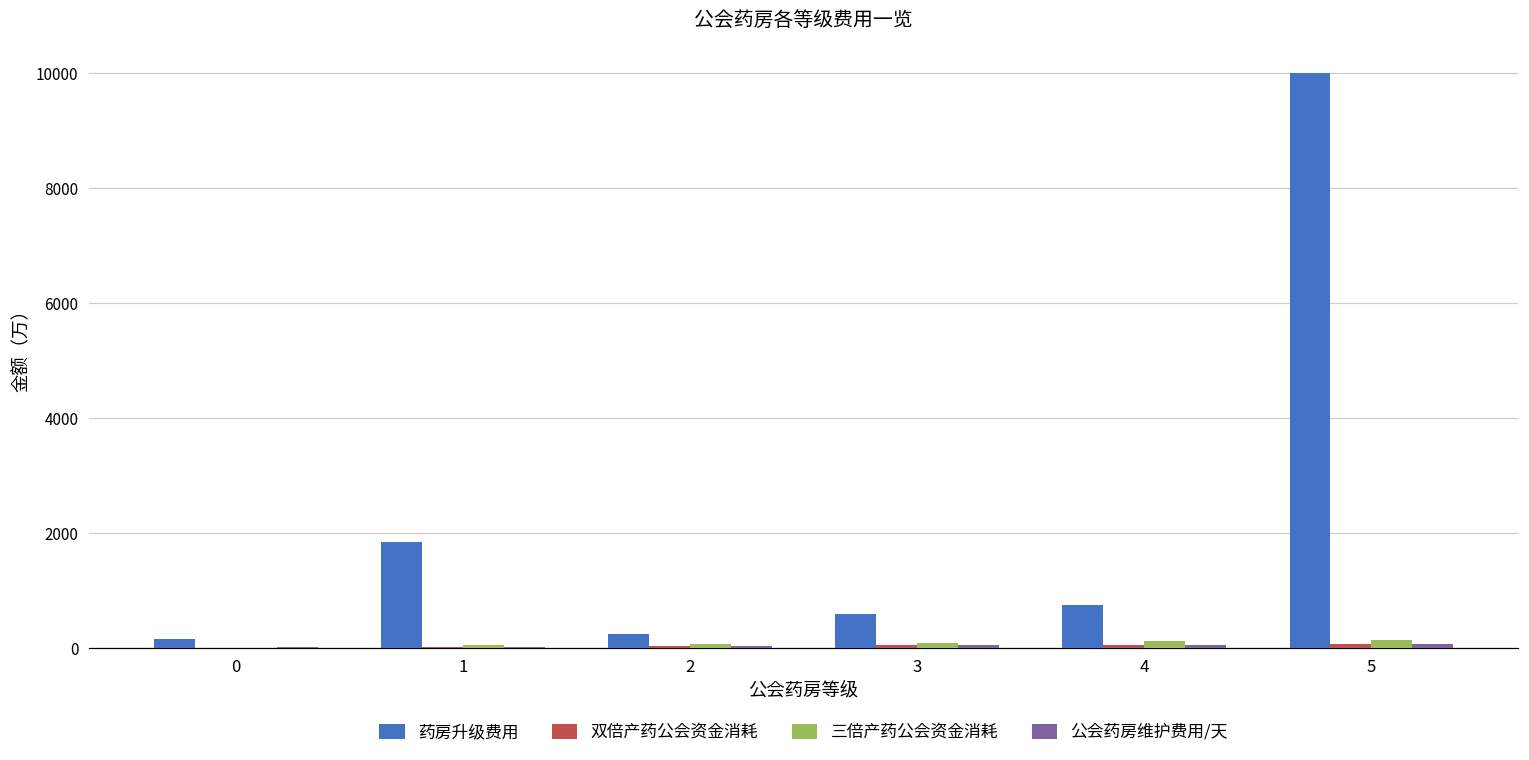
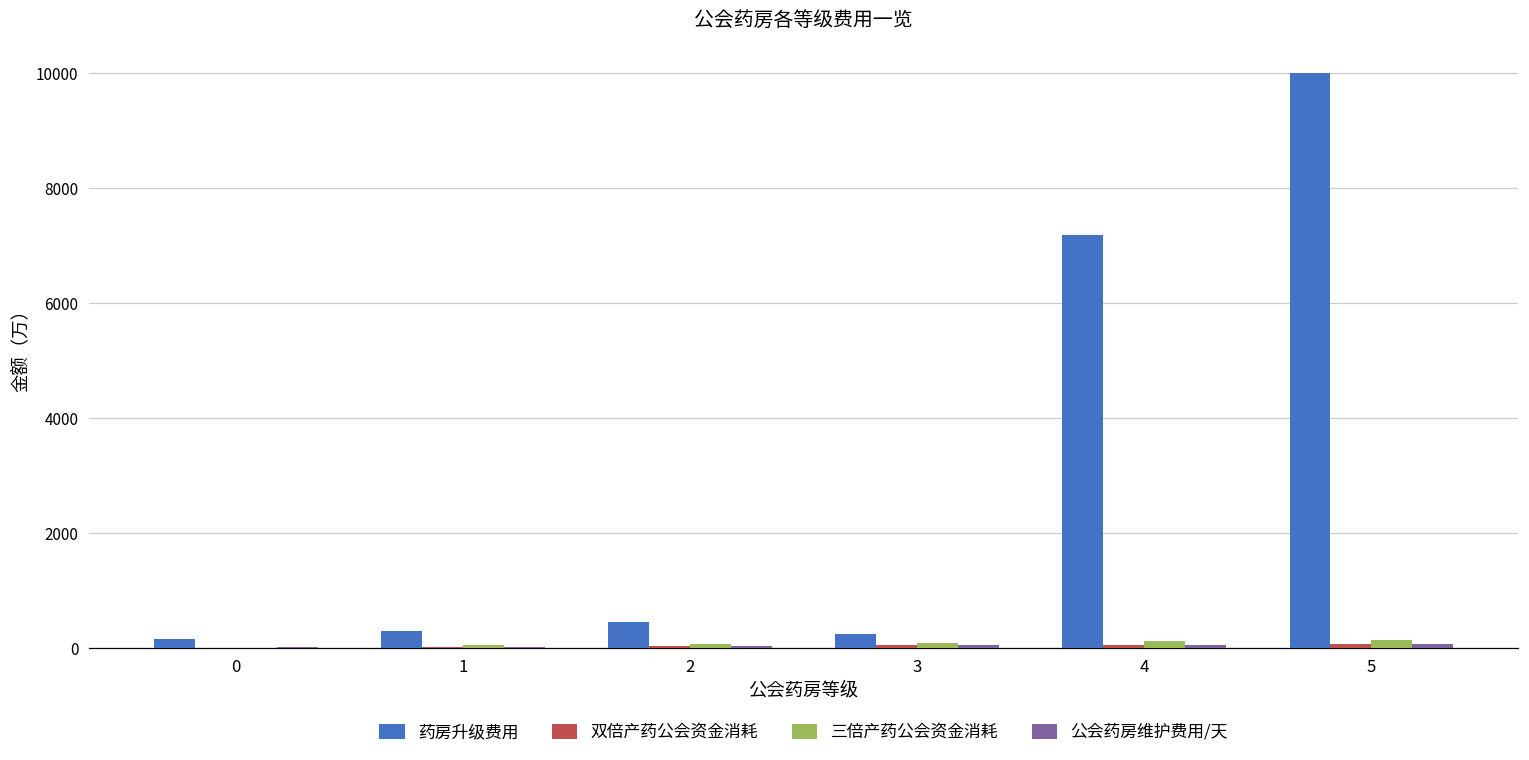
  {
    "药房升级费用": {
      "0": 200,
-     "1": 1900,
-     "2": 200,
-     "3": 600,
-     "4": 800,
+     "1": 300,
+     "2": 500,
+     "3": 200,
+     "4": 7200,
      "5": 10000
    },
    "双倍产药公会资金消耗": {
      "0": 0,
      "3": 0,
      "4": 100,
      "5": 100
    },
    "三倍产药公会资金消耗": {
      "0": 0,
      "1": 0,
      "2": 100,
      "3": 100,
      "4": 100,
      "5": 100
    },
    "公会药房维护费用/天": {
      "3": 0,
      "4": 100,
      "5": 100
    }
  }
